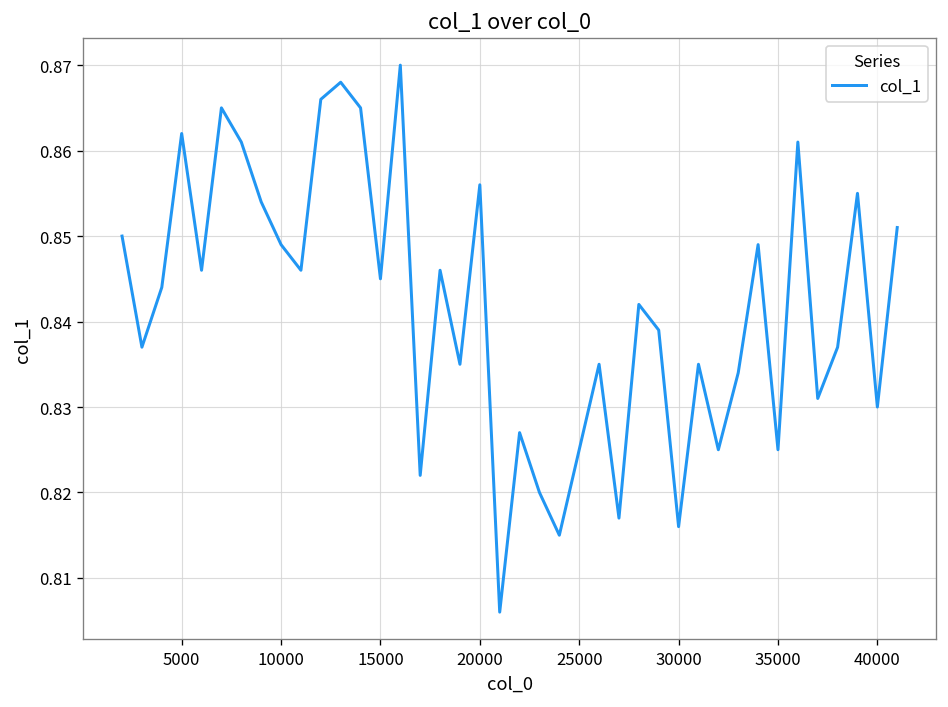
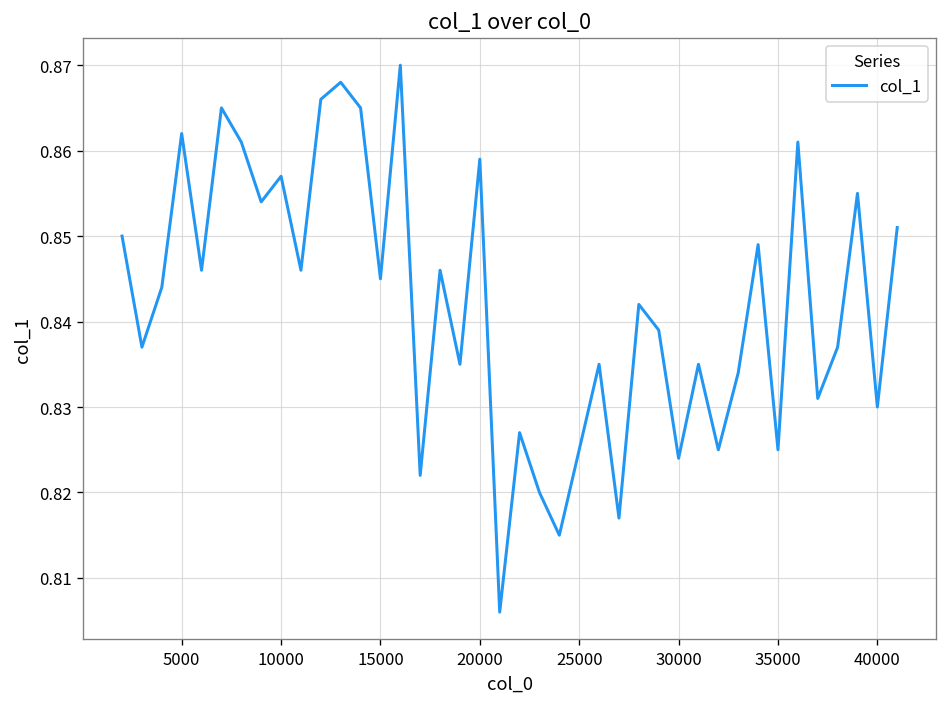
  {
    "5000": 0.862,
-   "10000": 0.849,
+   "10000": 0.857,
    "15000": 0.845,
-   "20000": 0.856,
+   "20000": 0.859,
    "25000": 0.825,
-   "30000": 0.816,
+   "30000": 0.824,
    "35000": 0.825,
    "40000": 0.830
  }
